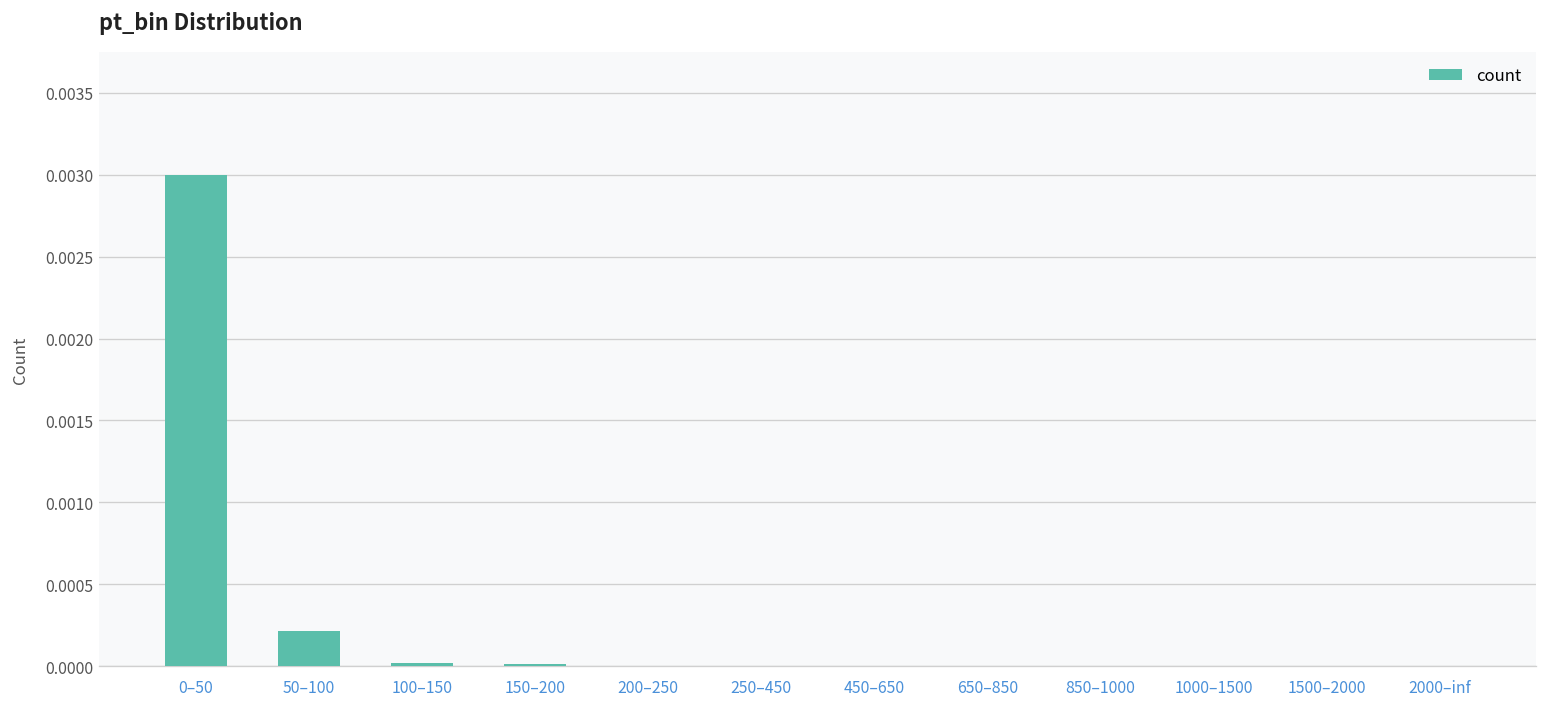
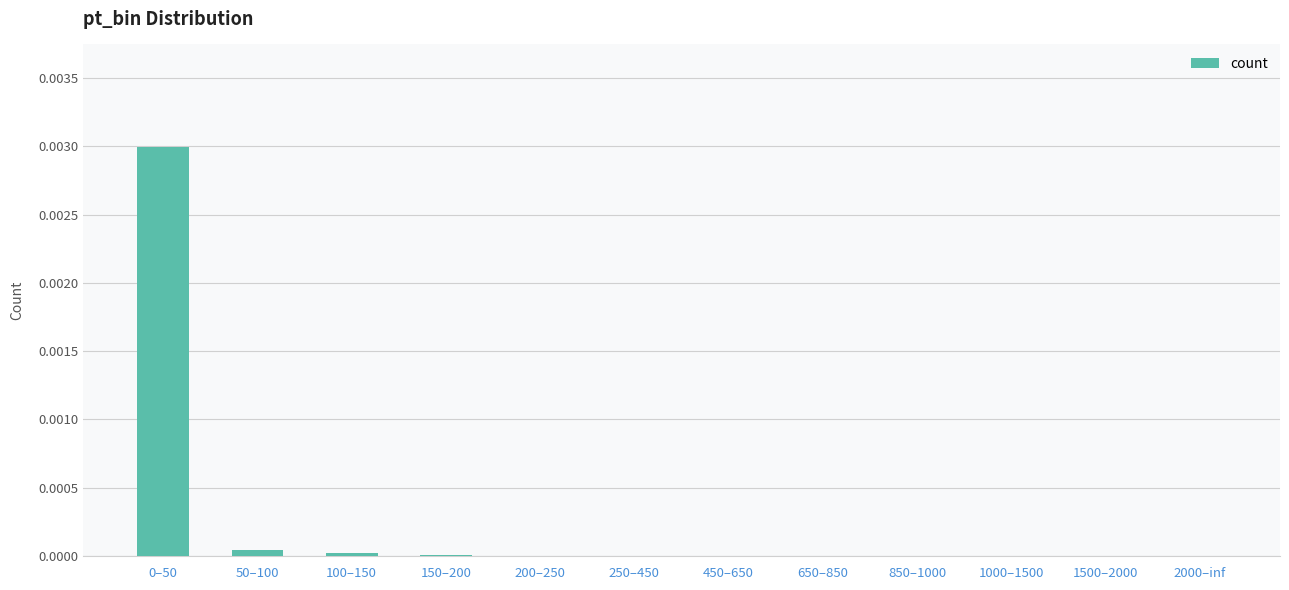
  {
    "0–50": 0.00300,
-   "50–100": 0.00022,
+   "50–100": 0.00005,
    "100–150": 0.00002,
    "200–250": 0.00000,
    "250–450": 0.00000,
    "450–650": 0.00000,
    "650–850": 0.00000,
    "850–1000": 0.00000,
    "1000–1500": 0.00000,
    "1500–2000": 0.00000,
    "2000–inf": 0.00000
  }
